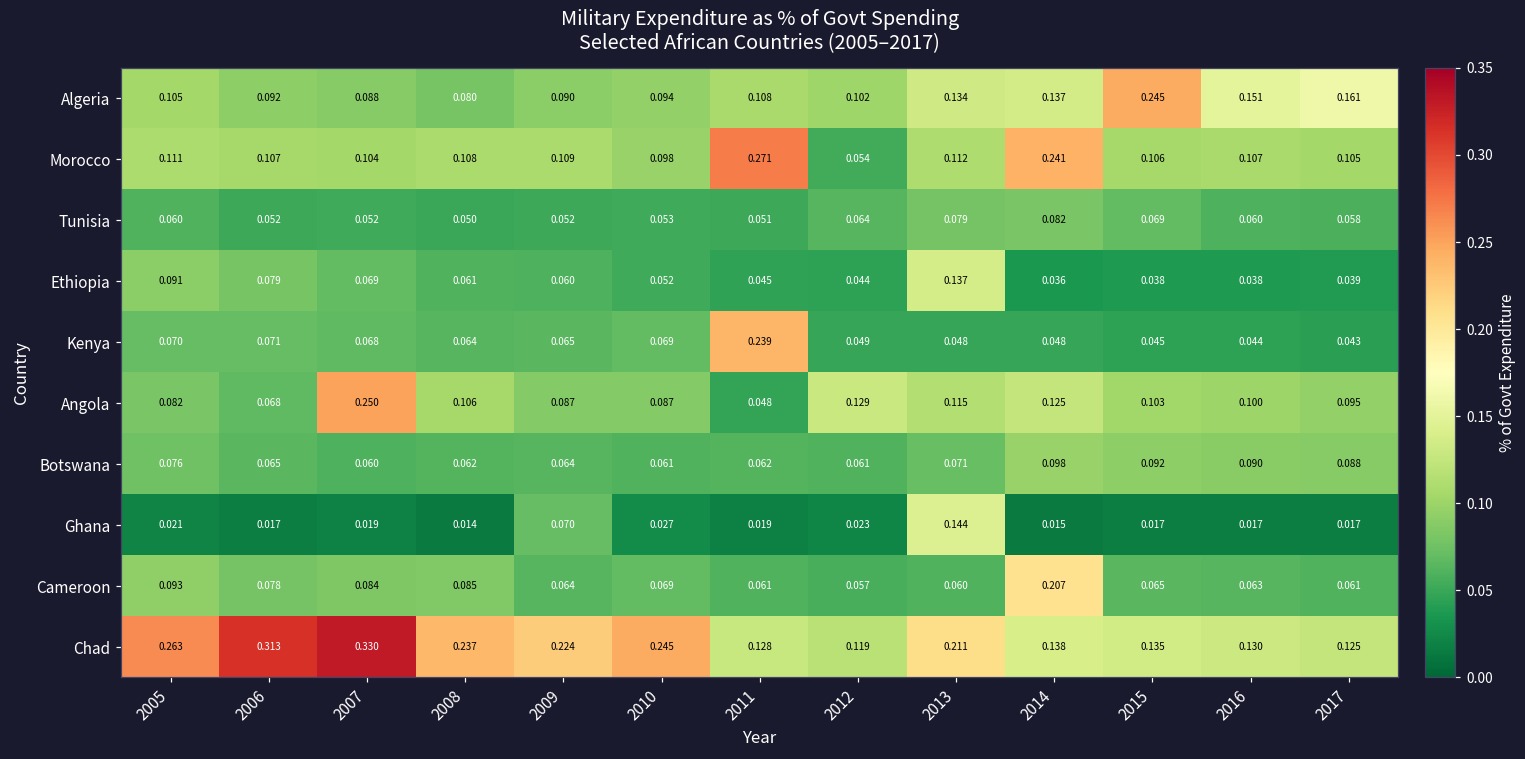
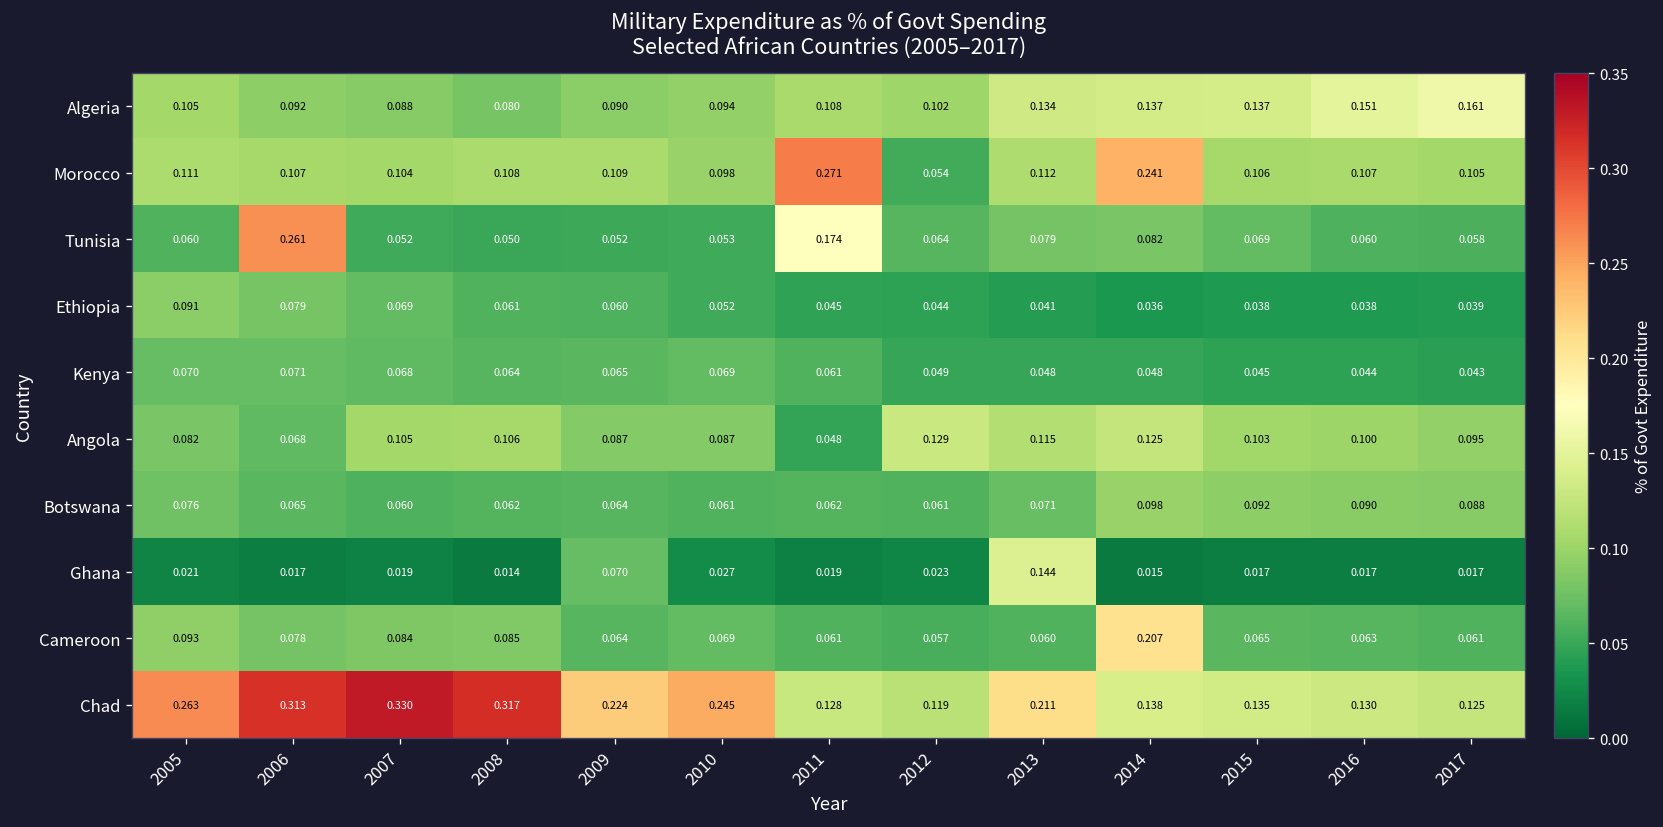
  {
    "Algeria": {
      "2005": 0.105,
      "2006": 0.092,
      "2007": 0.088,
      "2008": 0.080,
      "2009": 0.090,
      "2010": 0.094,
      "2011": 0.108,
      "2012": 0.102,
      "2013": 0.134,
      "2014": 0.137,
-     "2015": 0.245,
+     "2015": 0.137,
      "2016": 0.151,
      "2017": 0.161
    },
    "Morocco": {
      "2005": 0.111,
      "2006": 0.107,
      "2007": 0.104,
      "2008": 0.108,
      "2009": 0.109,
      "2010": 0.098,
      "2011": 0.271,
      "2012": 0.054,
      "2013": 0.112,
      "2014": 0.241,
      "2015": 0.106,
      "2016": 0.107,
      "2017": 0.105
    },
    "Tunisia": {
      "2005": 0.060,
-     "2006": 0.052,
+     "2006": 0.261,
      "2007": 0.052,
      "2008": 0.050,
      "2009": 0.052,
      "2010": 0.053,
-     "2011": 0.051,
+     "2011": 0.174,
      "2012": 0.064,
      "2013": 0.079,
      "2014": 0.082,
      "2015": 0.069,
      "2016": 0.060,
      "2017": 0.058
    },
    "Ethiopia": {
      "2005": 0.091,
      "2006": 0.079,
      "2007": 0.069,
      "2008": 0.061,
      "2009": 0.060,
      "2010": 0.052,
      "2011": 0.045,
      "2012": 0.044,
-     "2013": 0.137,
+     "2013": 0.041,
      "2014": 0.036,
      "2015": 0.038,
      "2016": 0.038,
      "2017": 0.039
    },
    "Kenya": {
      "2005": 0.070,
      "2006": 0.071,
      "2007": 0.068,
      "2008": 0.064,
      "2009": 0.065,
      "2010": 0.069,
-     "2011": 0.239,
+     "2011": 0.061,
      "2012": 0.049,
      "2013": 0.048,
      "2014": 0.048,
      "2015": 0.045,
      "2016": 0.044,
      "2017": 0.043
    },
    "Angola": {
      "2005": 0.082,
      "2006": 0.068,
-     "2007": 0.250,
+     "2007": 0.105,
      "2008": 0.106,
      "2009": 0.087,
      "2010": 0.087,
      "2011": 0.048,
      "2012": 0.129,
      "2013": 0.115,
      "2014": 0.125,
      "2015": 0.103,
      "2016": 0.100,
      "2017": 0.095
    },
    "Botswana": {
      "2005": 0.076,
      "2006": 0.065,
      "2007": 0.060,
      "2008": 0.062,
      "2009": 0.064,
      "2010": 0.061,
      "2011": 0.062,
      "2012": 0.061,
      "2013": 0.071,
      "2014": 0.098,
      "2015": 0.092,
      "2016": 0.090,
      "2017": 0.088
    },
    "Ghana": {
      "2005": 0.021,
      "2006": 0.017,
      "2007": 0.019,
      "2008": 0.014,
      "2009": 0.070,
      "2010": 0.027,
      "2011": 0.019,
      "2012": 0.023,
      "2013": 0.144,
      "2014": 0.015,
      "2015": 0.017,
      "2016": 0.017,
      "2017": 0.017
    },
    "Cameroon": {
      "2005": 0.093,
      "2006": 0.078,
      "2007": 0.084,
      "2008": 0.085,
      "2009": 0.064,
      "2010": 0.069,
      "2011": 0.061,
      "2012": 0.057,
      "2013": 0.060,
      "2014": 0.207,
      "2015": 0.065,
      "2016": 0.063,
      "2017": 0.061
    },
    "Chad": {
      "2005": 0.263,
      "2006": 0.313,
      "2007": 0.330,
-     "2008": 0.237,
+     "2008": 0.317,
      "2009": 0.224,
      "2010": 0.245,
      "2011": 0.128,
      "2012": 0.119,
      "2013": 0.211,
      "2014": 0.138,
      "2015": 0.135,
      "2016": 0.130,
      "2017": 0.125
    }
  }
